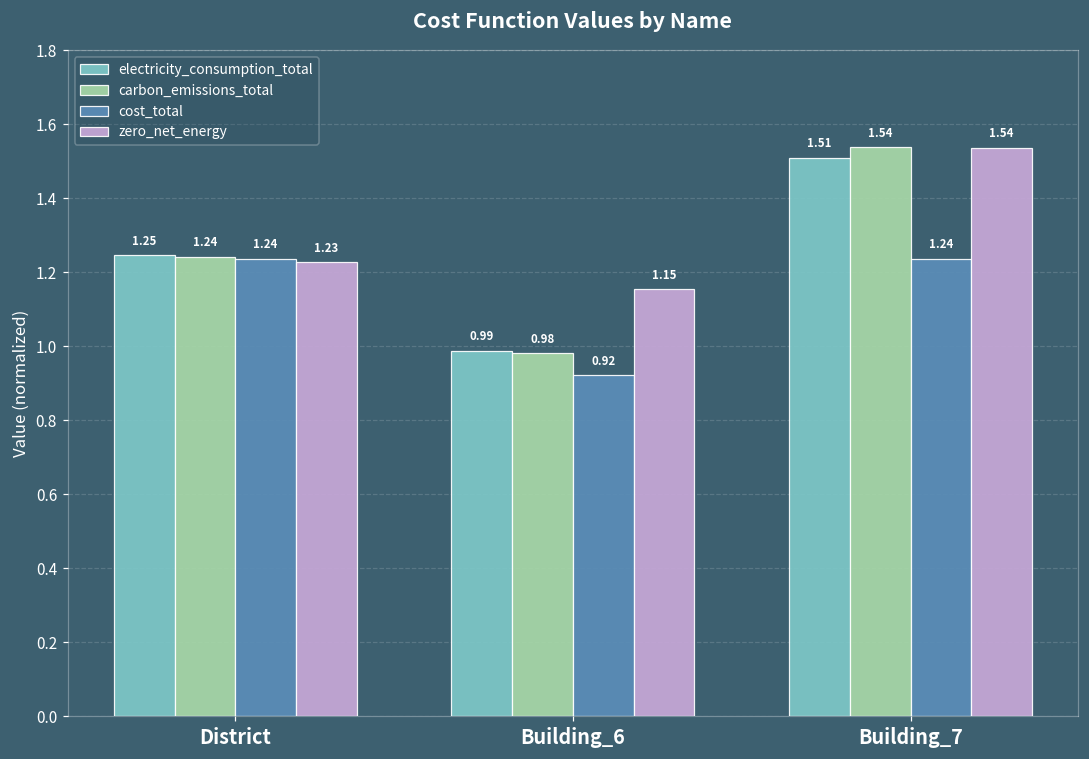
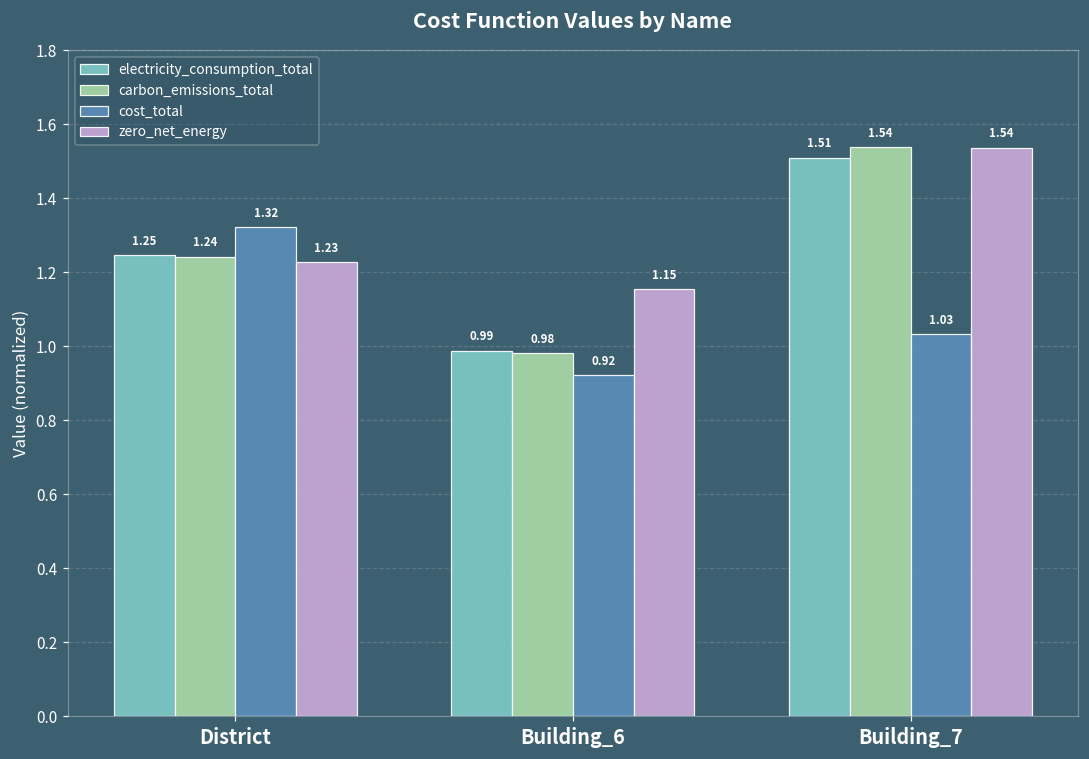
  {
    "cost_total": {
-     "District": 1.24,
+     "District": 1.32,
      "Building_6": 0.92,
-     "Building_7": 1.24
+     "Building_7": 1.03
    },
    "zero_net_energy": {
      "District": 1.23,
      "Building_6": 1.15,
      "Building_7": 1.54
    }
  }
